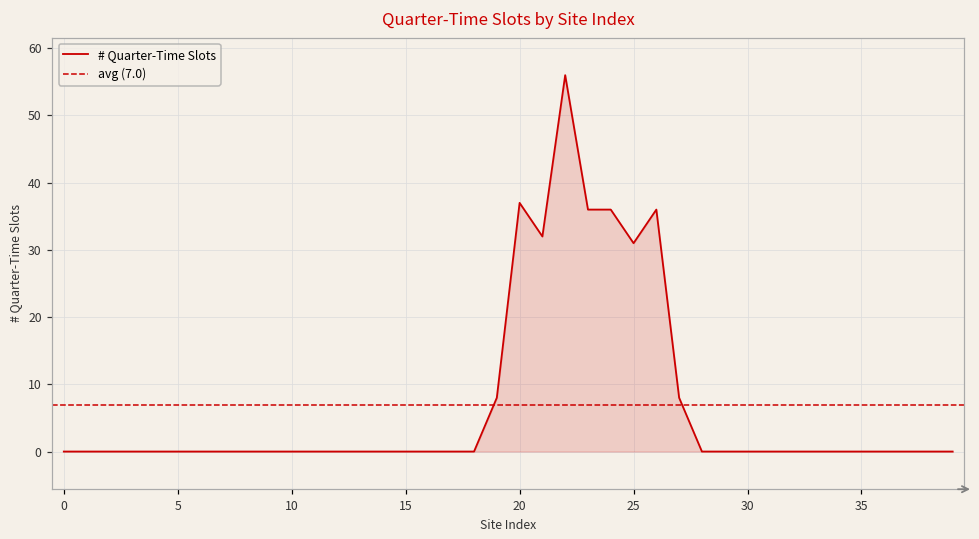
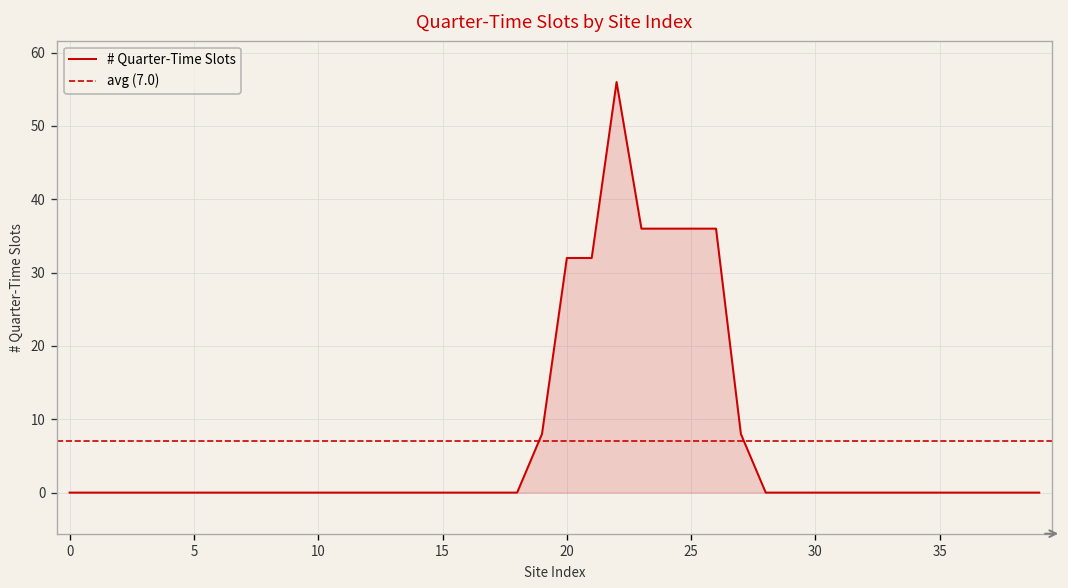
  {
    "0": 0,
    "5": 0,
    "10": 0,
    "15": 0,
-   "20": 37,
-   "25": 31,
+   "20": 32,
+   "25": 36,
    "30": 0,
    "35": 0
  }
